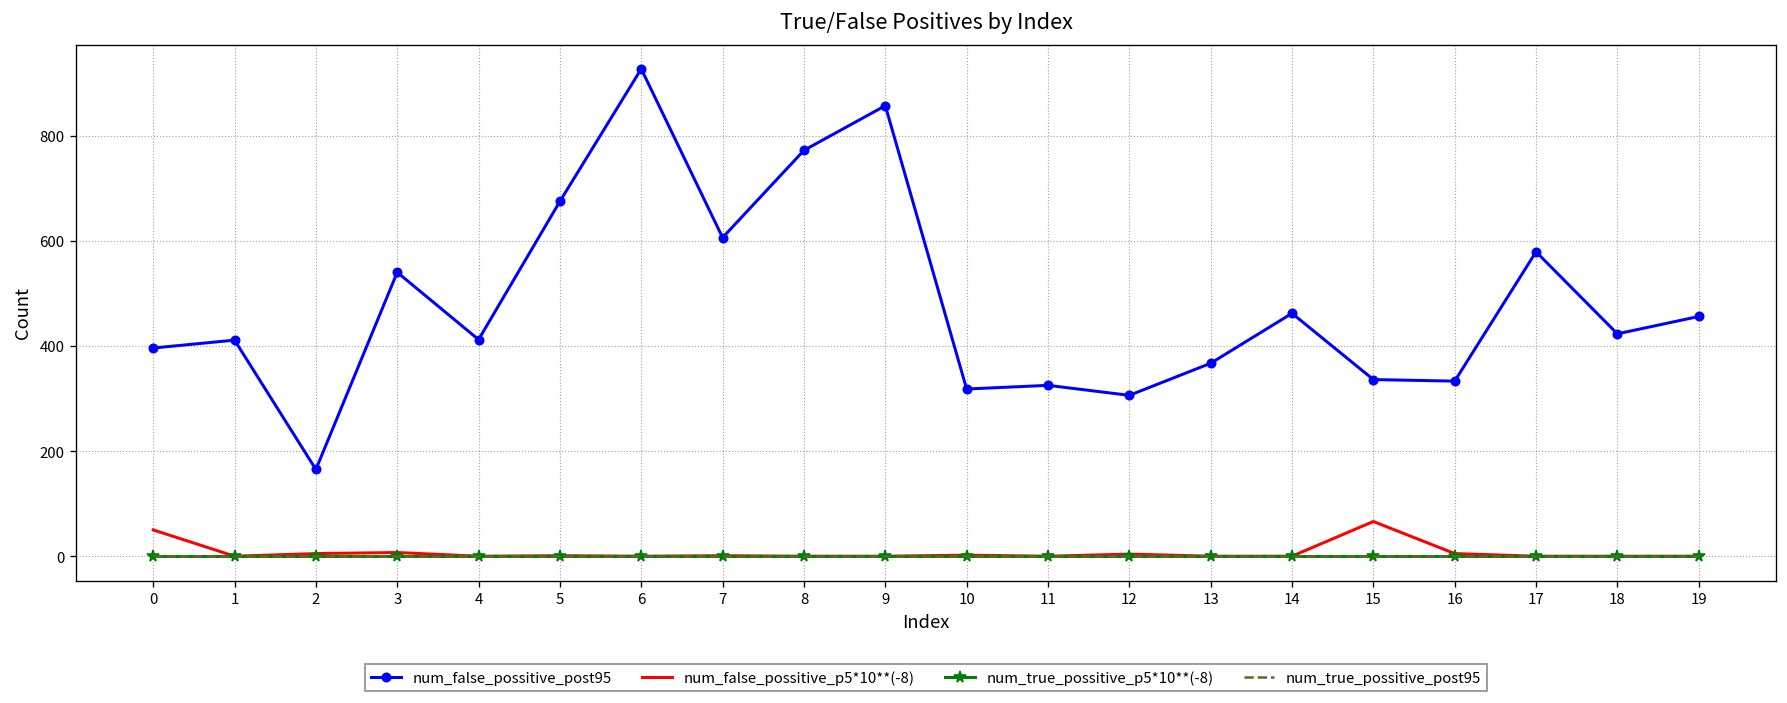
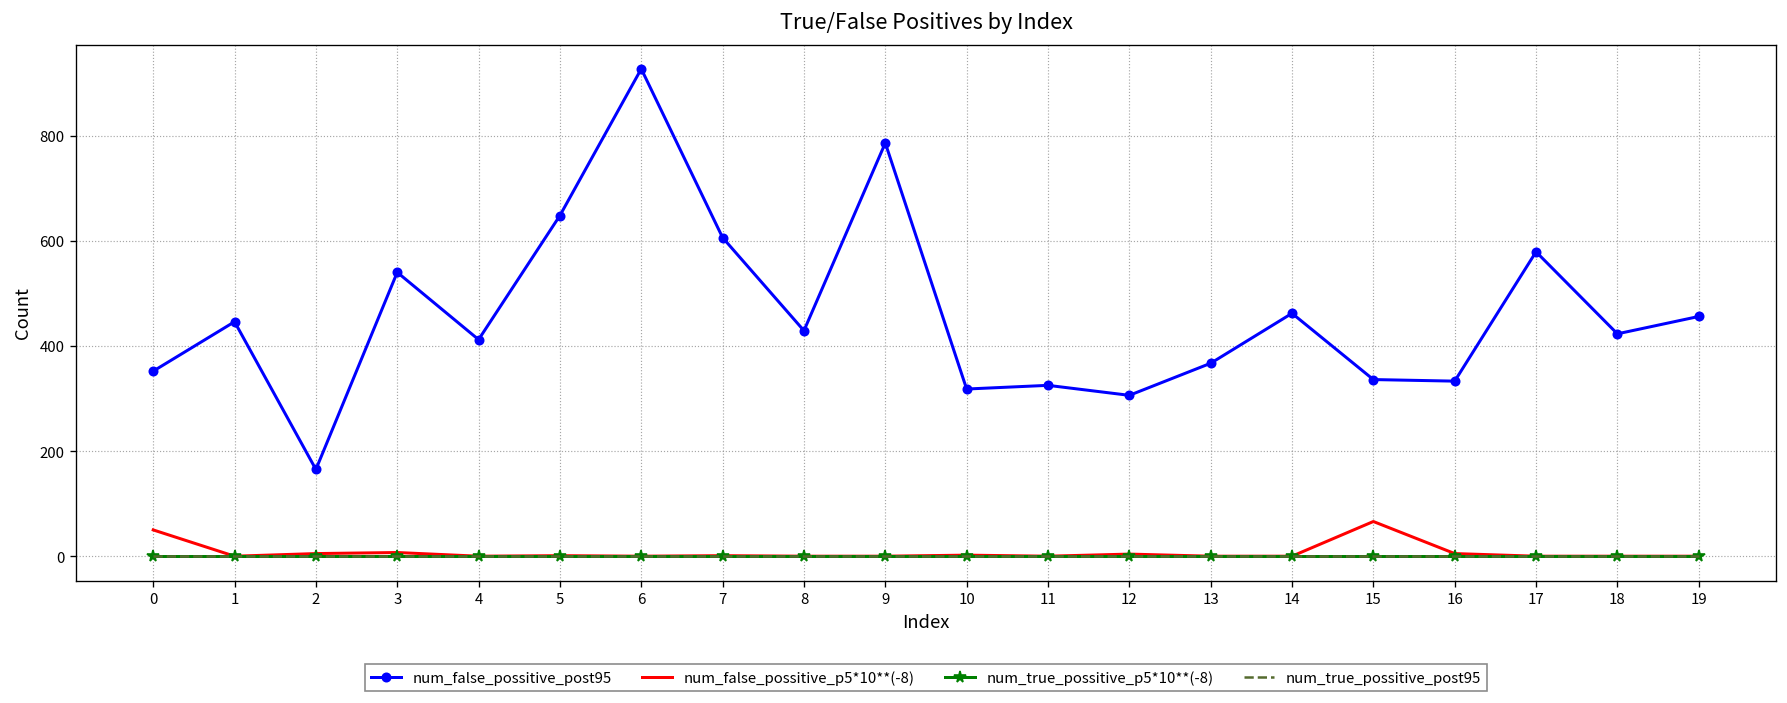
  {
    "num_false_possitive_post95": {
-     "0": 400,
-     "1": 410,
+     "0": 350,
+     "1": 450,
      "2": 170,
      "3": 540,
      "4": 410,
-     "5": 680,
+     "5": 650,
      "6": 930,
      "7": 610,
-     "8": 770,
-     "9": 860,
+     "8": 430,
+     "9": 790,
      "10": 320,
      "11": 330,
      "12": 310,
      "13": 370,
      "14": 460,
      "15": 340,
      "16": 330,
      "17": 580,
      "18": 420,
      "19": 460
    },
    "num_false_possitive_p5*10**(-8)": {
      "0": 50,
      "3": 10,
      "15": 70
    },
    "num_true_possitive_post95": {
      "0": 0,
      "3": 0,
      "15": 0
    }
  }
